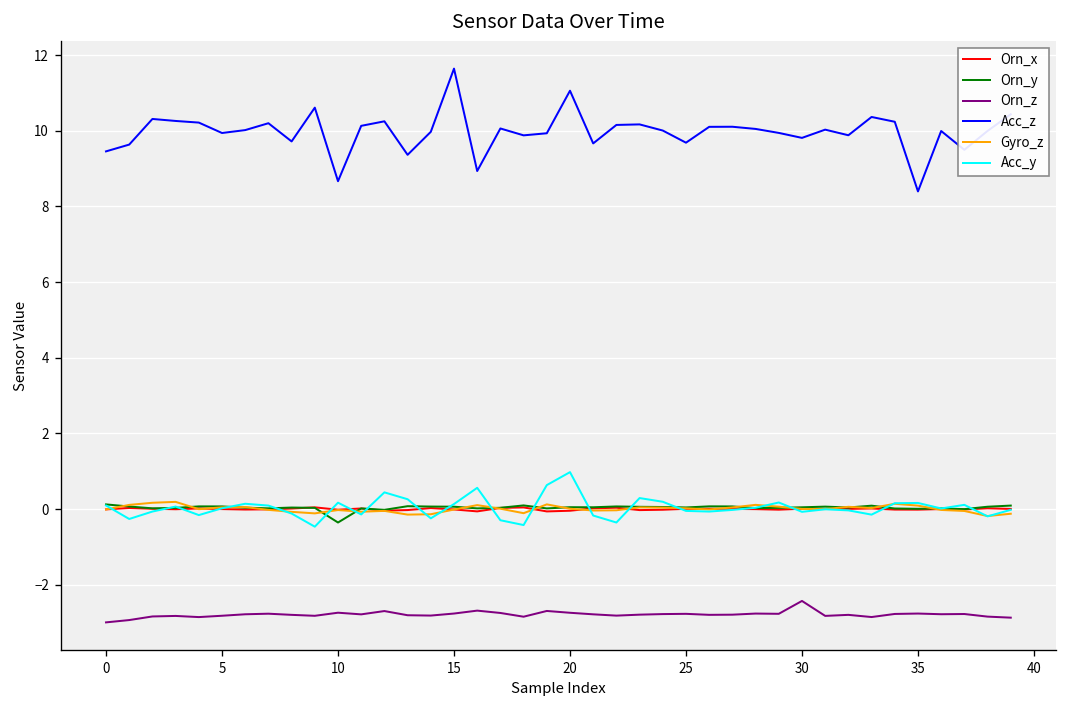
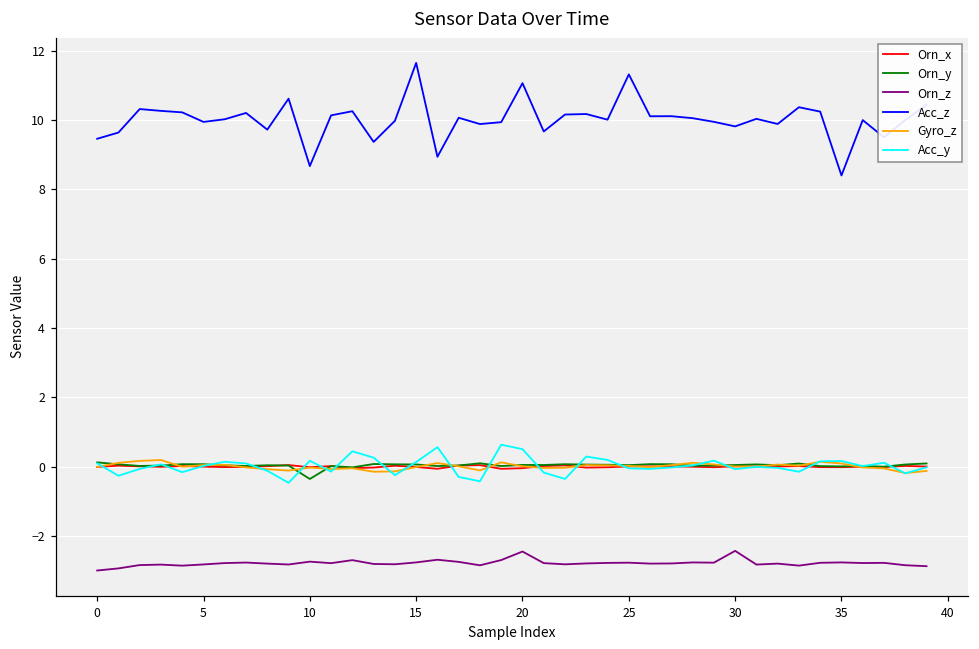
  {
    "Orn_y": {
      "10": -0.4
    },
    "Orn_z": {
      "0": -3.0,
      "5": -2.8,
      "10": -2.7,
      "15": -2.8,
-     "20": -2.7,
+     "20": -2.4,
      "25": -2.8,
      "30": -2.4,
      "35": -2.8
    },
    "Acc_z": {
      "0": 9.5,
      "5": 9.9,
      "10": 8.7,
      "15": 11.6,
      "20": 11.1,
-     "25": 9.7,
+     "25": 11.3,
      "30": 9.8,
      "35": 8.4
    },
    "Acc_y": {
      "10": 0.2,
-     "20": 1.0
+     "20": 0.5
    }
  }
